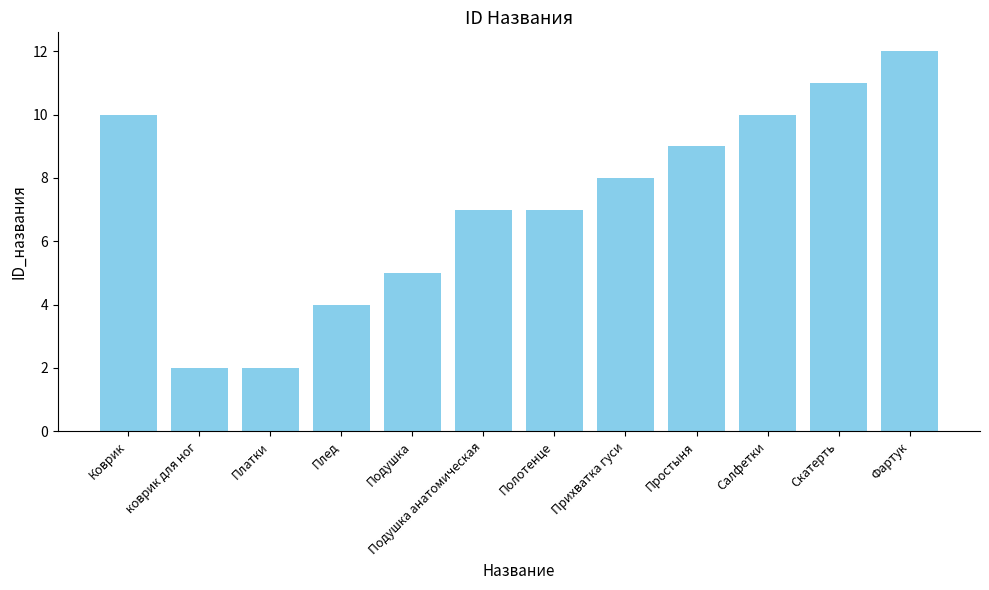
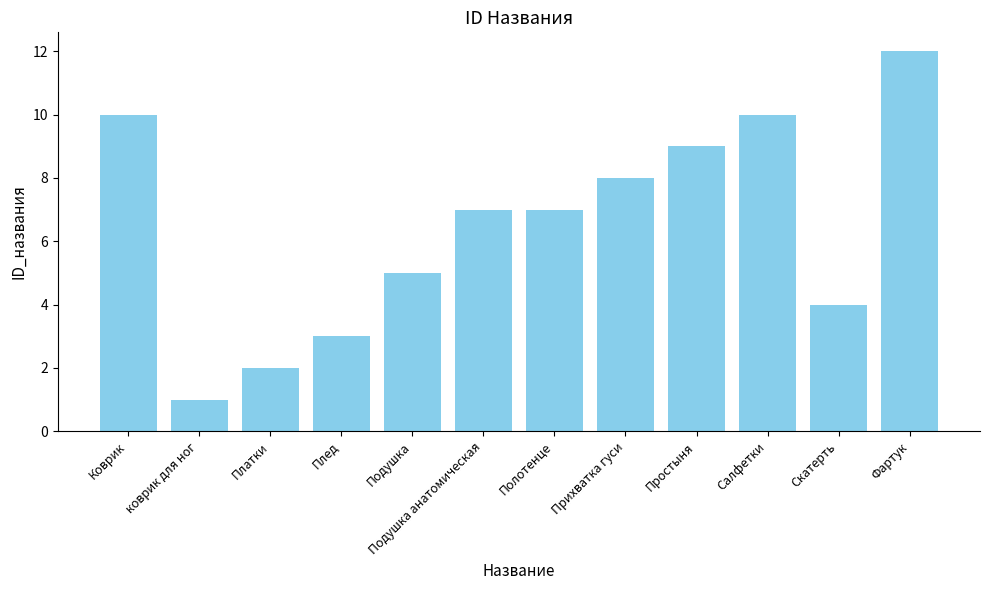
  {
    "Коврик": 10,
-   "коврик для ног": 2,
+   "коврик для ног": 1,
    "Платки": 2,
-   "Плед": 4,
+   "Плед": 3,
    "Подушка": 5,
    "Подушка анатомическая": 7,
    "Полотенце": 7,
    "Прихватка гуси": 8,
    "Простыня": 9,
    "Салфетки": 10,
-   "Скатерть": 11,
+   "Скатерть": 4,
    "Фартук": 12
  }
